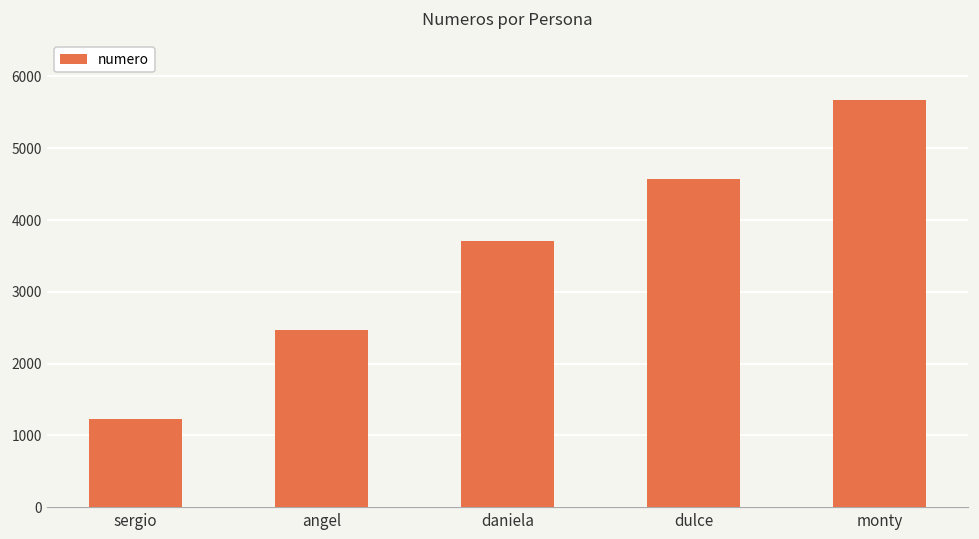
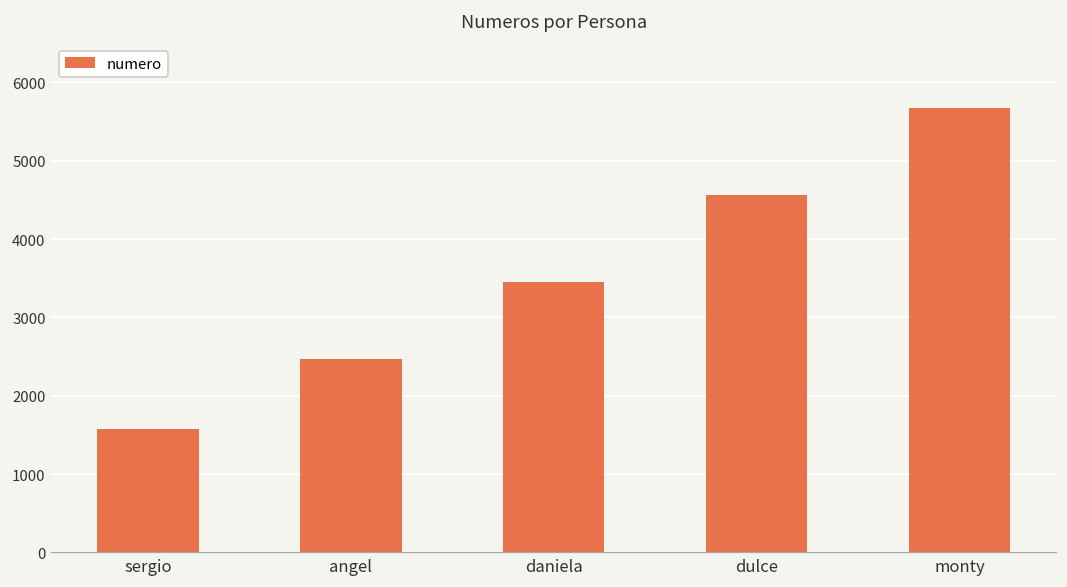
  {
-   "sergio": 1200,
+   "sergio": 1600,
    "angel": 2500,
-   "daniela": 3700,
+   "daniela": 3500,
    "dulce": 4600,
    "monty": 5700
  }
